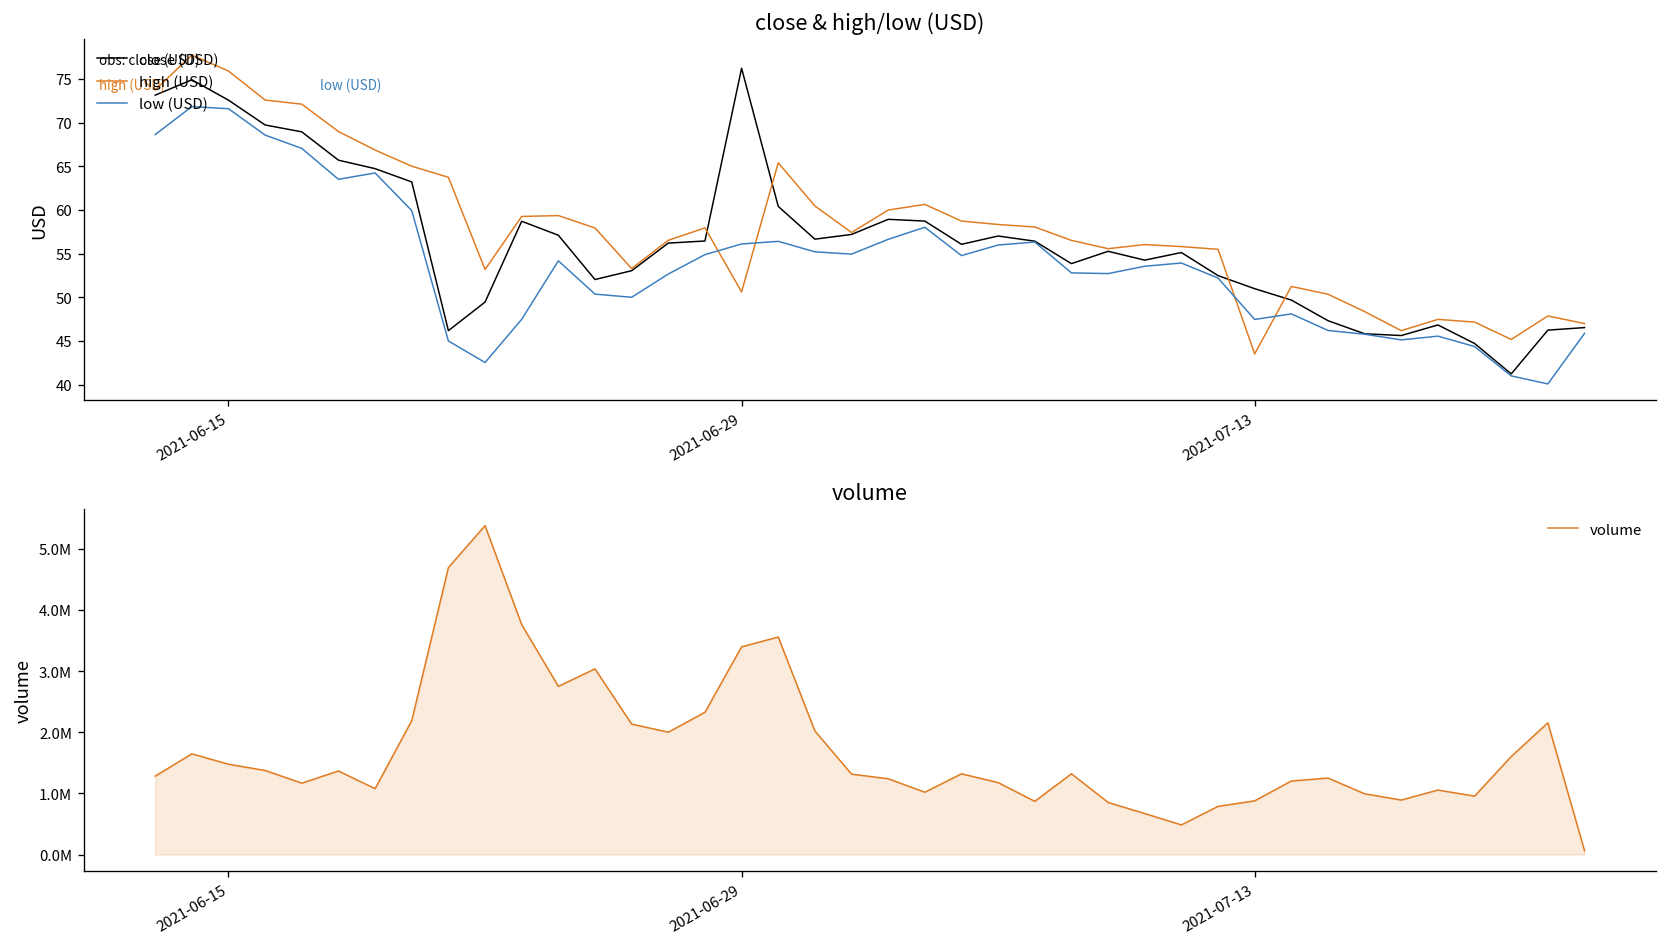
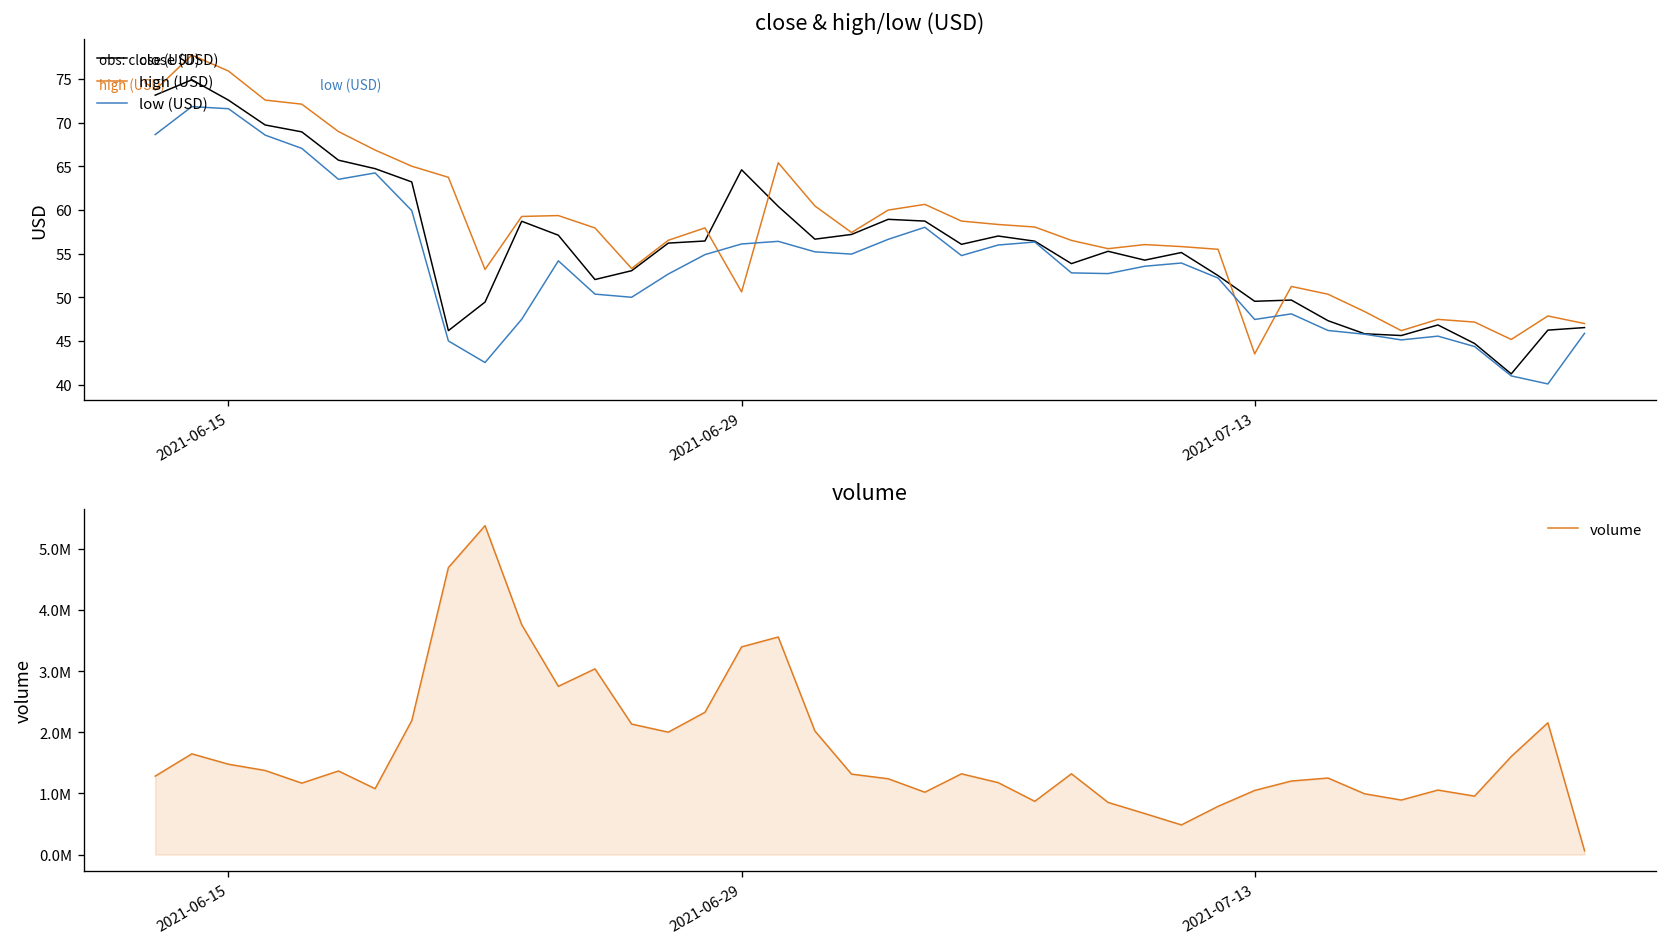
  {
    "close & high/low (USD)": {
      "close (USD)": {
        "2021-06-15": 73,
-       "2021-06-29": 76,
-       "2021-07-13": 51
+       "2021-06-29": 65,
+       "2021-07-13": 50
      },
      "high (USD)": {
        "2021-06-15": 76,
        "2021-06-29": 51,
        "2021-07-13": 44
      },
      "low (USD)": {
        "2021-06-15": 72,
        "2021-06-29": 56,
        "2021-07-13": 47
      }
    },
    "volume": {
      "2021-06-15": 1500000,
      "2021-06-29": 3400000,
-     "2021-07-13": 900000
+     "2021-07-13": 1000000
    }
  }
